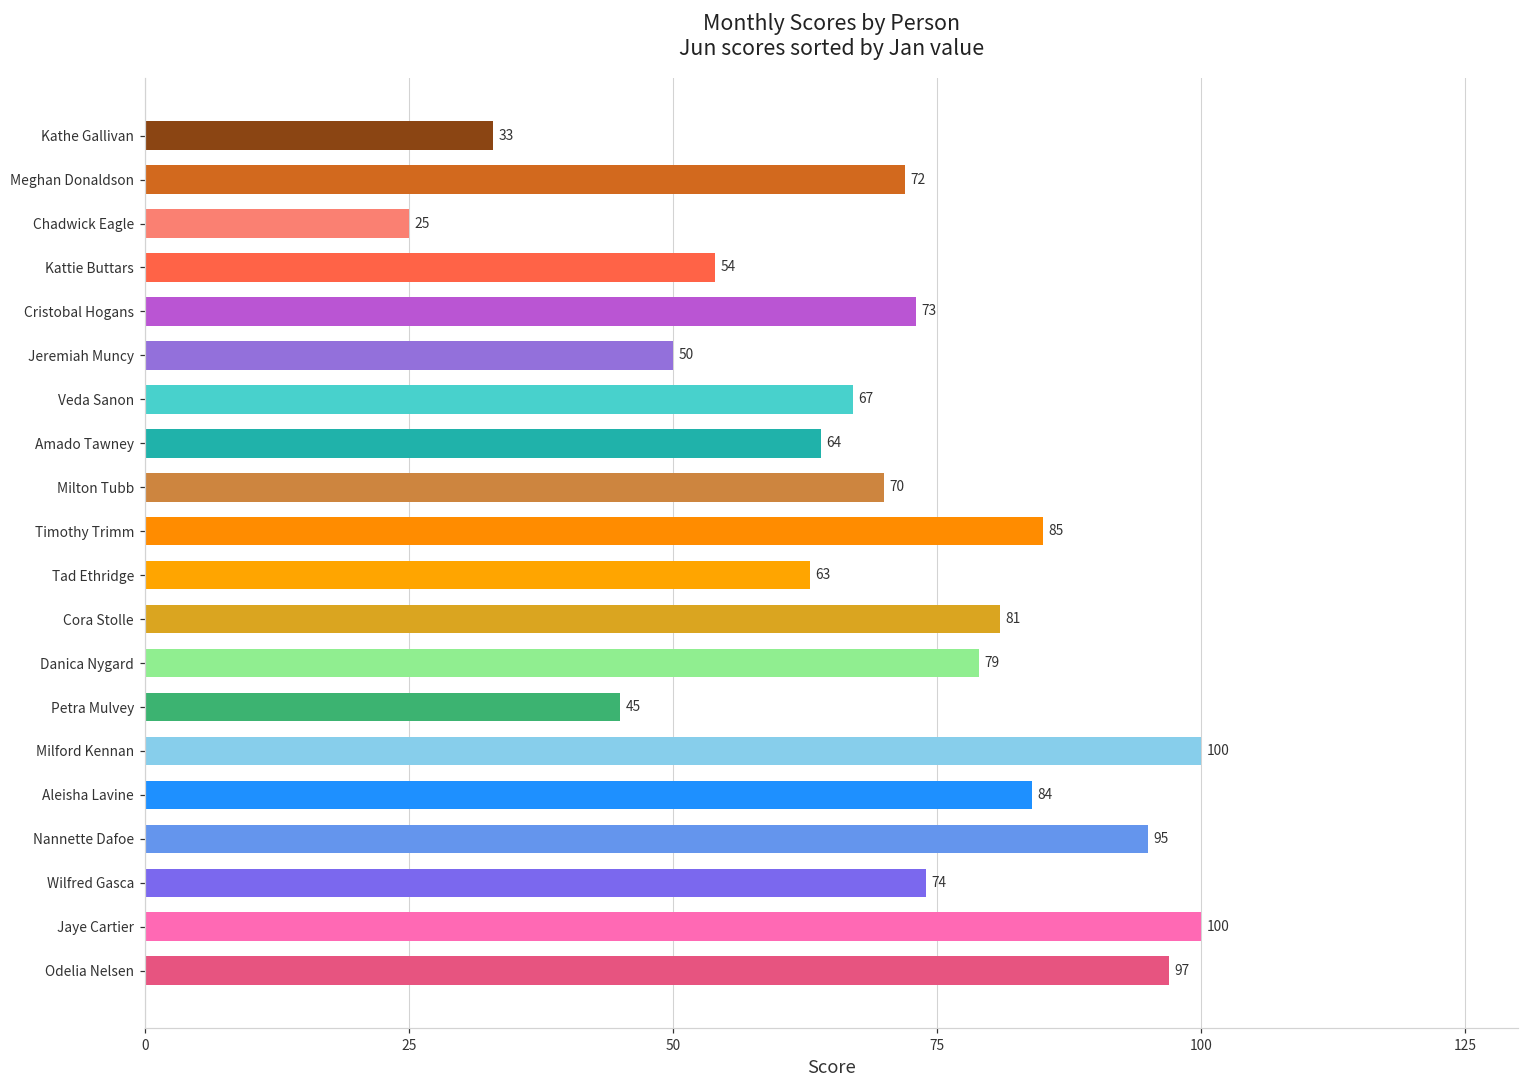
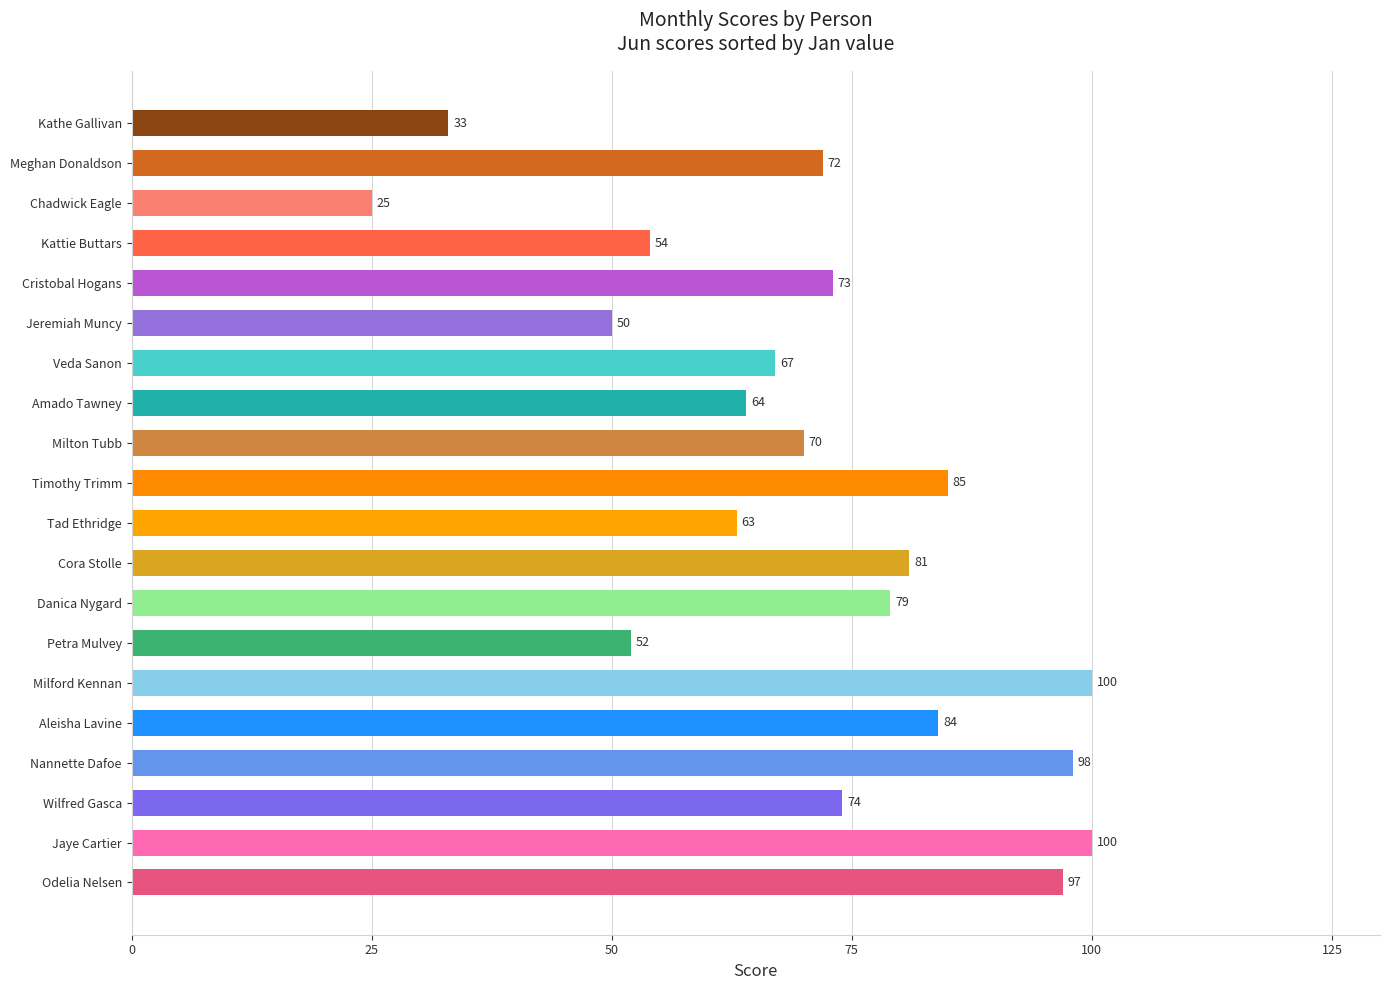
  {
    "Kathe Gallivan": 33,
    "Meghan Donaldson": 72,
    "Chadwick Eagle": 25,
    "Kattie Buttars": 54,
    "Cristobal Hogans": 73,
    "Jeremiah Muncy": 50,
    "Veda Sanon": 67,
    "Amado Tawney": 64,
    "Milton Tubb": 70,
    "Timothy Trimm": 85,
    "Tad Ethridge": 63,
    "Cora Stolle": 81,
    "Danica Nygard": 79,
-   "Petra Mulvey": 45,
+   "Petra Mulvey": 52,
    "Milford Kennan": 100,
    "Aleisha Lavine": 84,
-   "Nannette Dafoe": 95,
+   "Nannette Dafoe": 98,
    "Wilfred Gasca": 74,
    "Jaye Cartier": 100,
    "Odelia Nelsen": 97
  }
